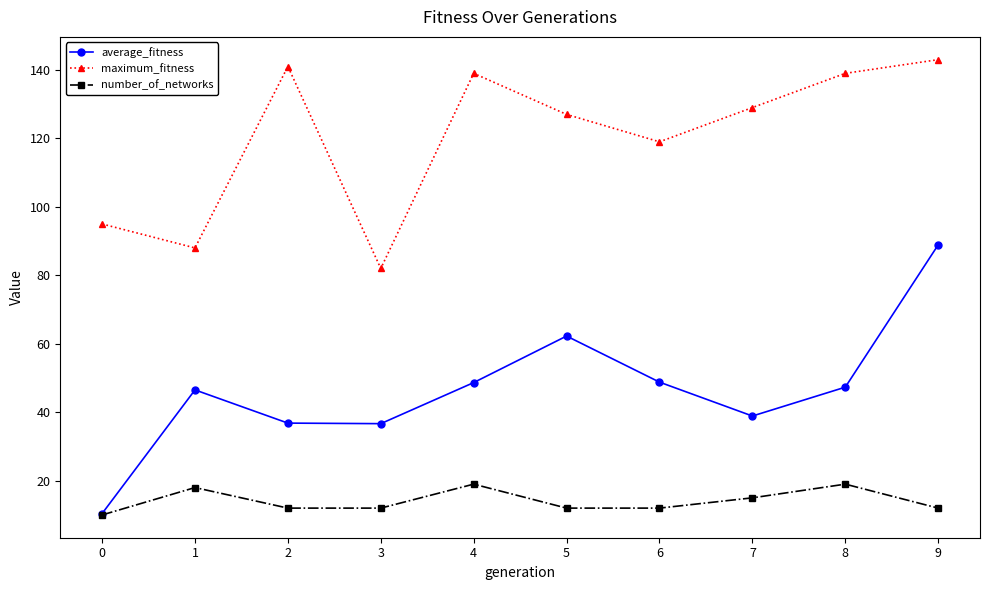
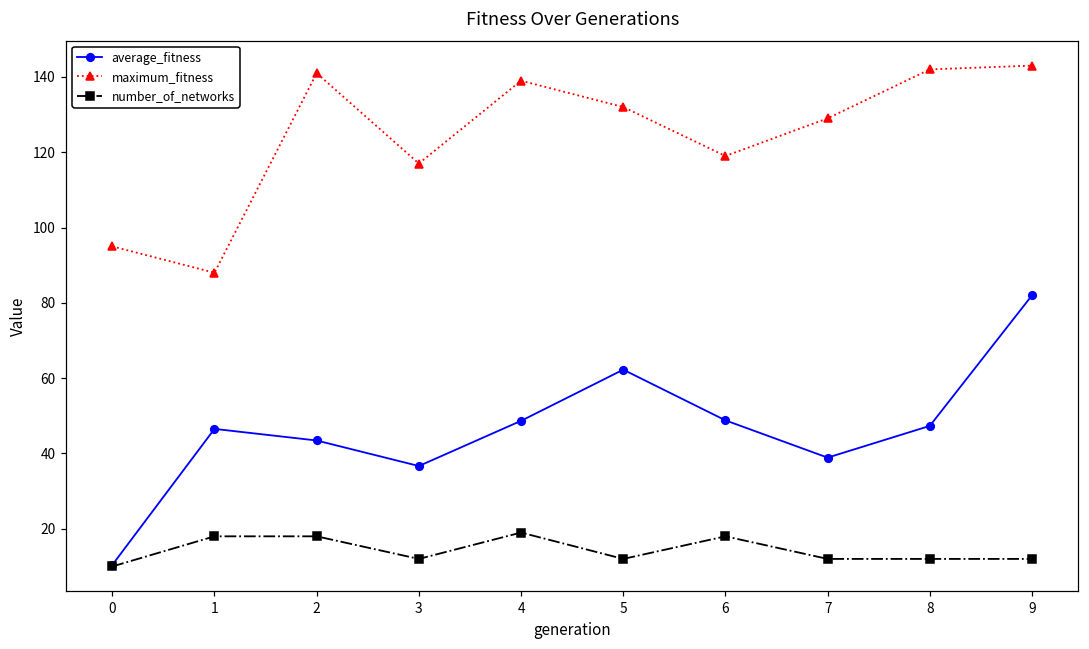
  {
    "average_fitness": {
      "1": 47,
-     "2": 37,
+     "2": 43,
      "3": 37,
      "4": 49,
      "5": 62,
      "6": 49,
      "7": 39,
      "8": 47,
-     "9": 89
+     "9": 82
    },
    "maximum_fitness": {
      "0": 95,
      "1": 88,
      "2": 141,
-     "3": 82,
+     "3": 117,
      "4": 139,
-     "5": 127,
+     "5": 132,
      "6": 119,
      "7": 129,
-     "8": 139,
+     "8": 142,
      "9": 143
    },
    "number_of_networks": {
      "1": 18,
-     "2": 12,
+     "2": 18,
      "3": 12,
      "4": 19,
      "5": 12,
-     "6": 12,
-     "7": 15,
-     "8": 19,
+     "6": 18,
+     "7": 12,
+     "8": 12,
      "9": 12
    }
  }
